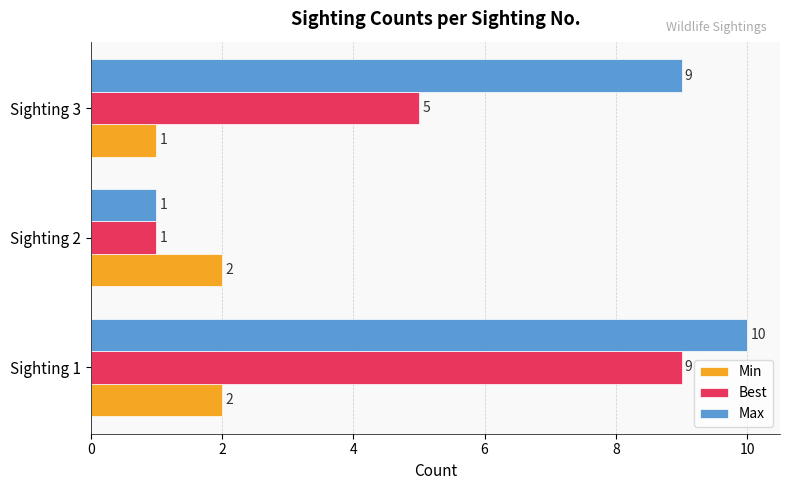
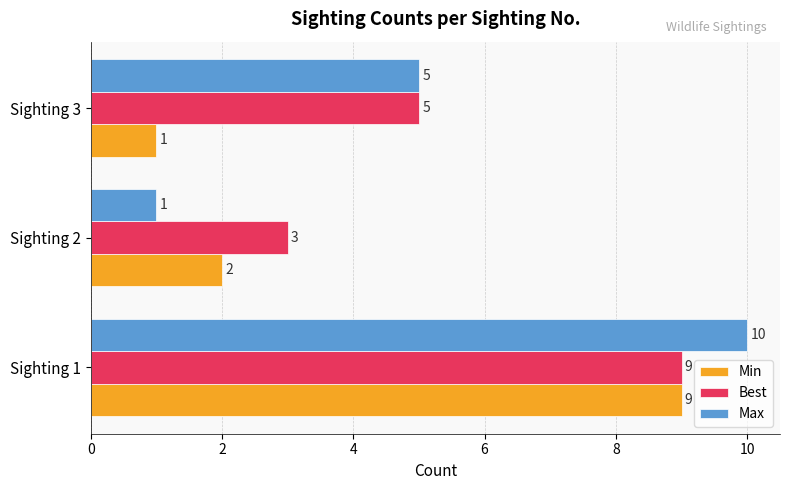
  {
    "Min": {
      "Sighting 3": 1,
      "Sighting 2": 2,
-     "Sighting 1": 2
+     "Sighting 1": 9
    },
    "Best": {
      "Sighting 3": 5,
-     "Sighting 2": 1,
+     "Sighting 2": 3,
      "Sighting 1": 9
    },
    "Max": {
-     "Sighting 3": 9,
+     "Sighting 3": 5,
      "Sighting 2": 1,
      "Sighting 1": 10
    }
  }
